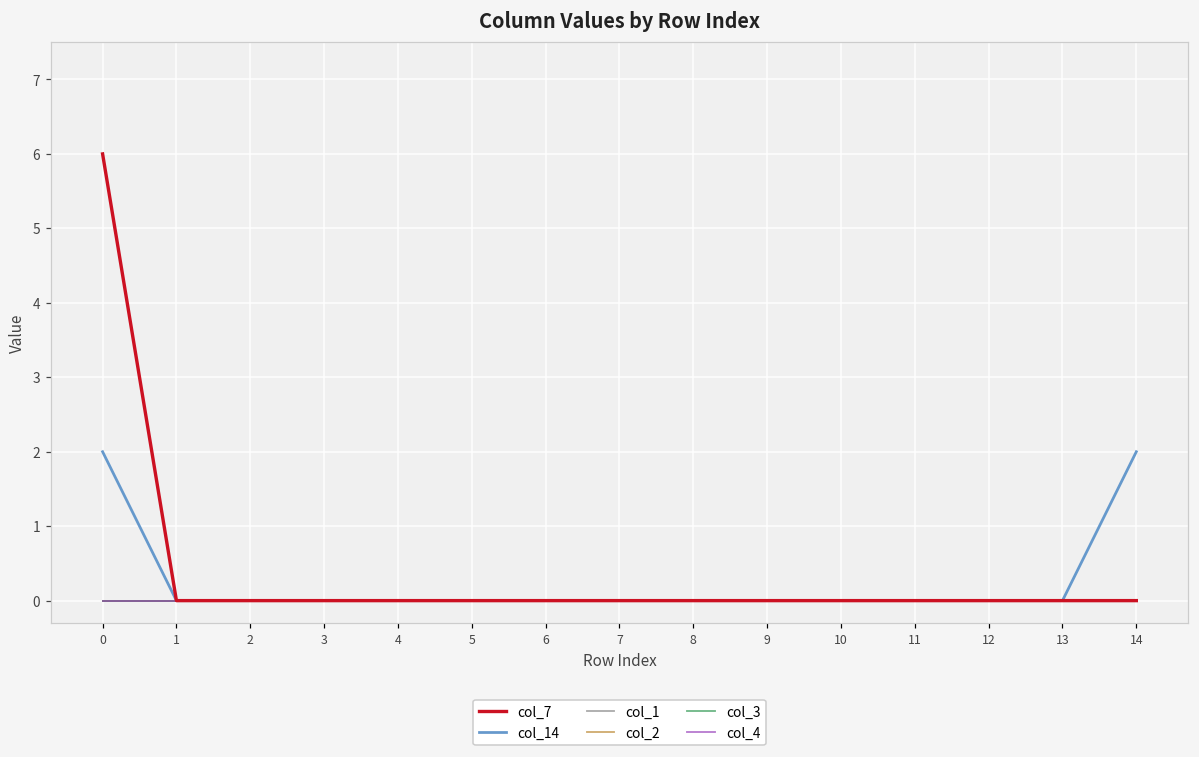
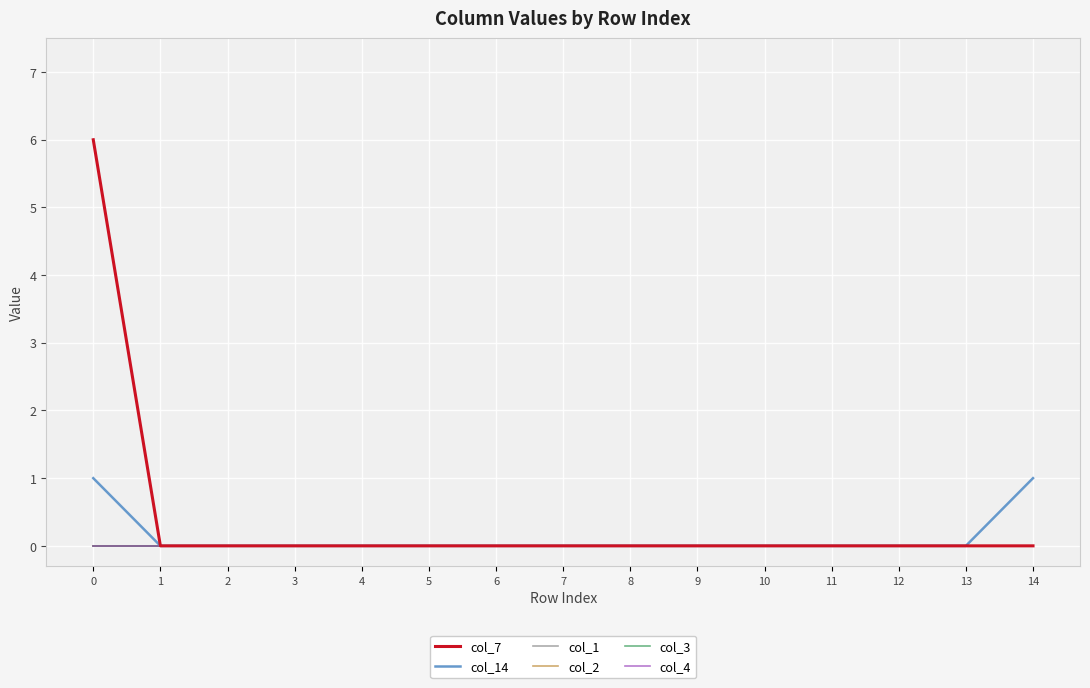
  {
    "col_7": {
      "0": 6
    },
    "col_14": {
-     "0": 2,
-     "14": 2
+     "0": 1,
+     "14": 1
    },
    "col_4": {
      "0": 0
    }
  }
